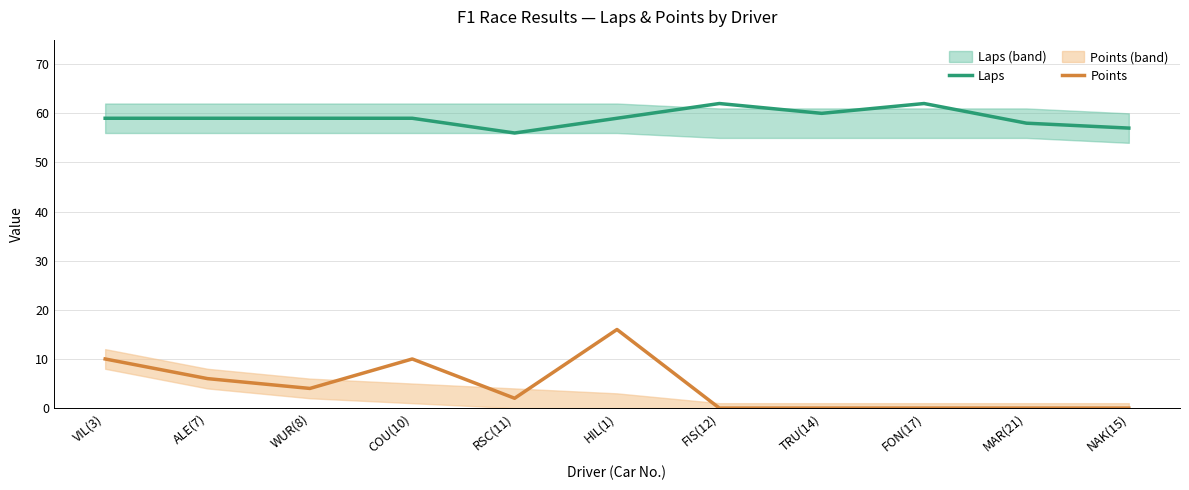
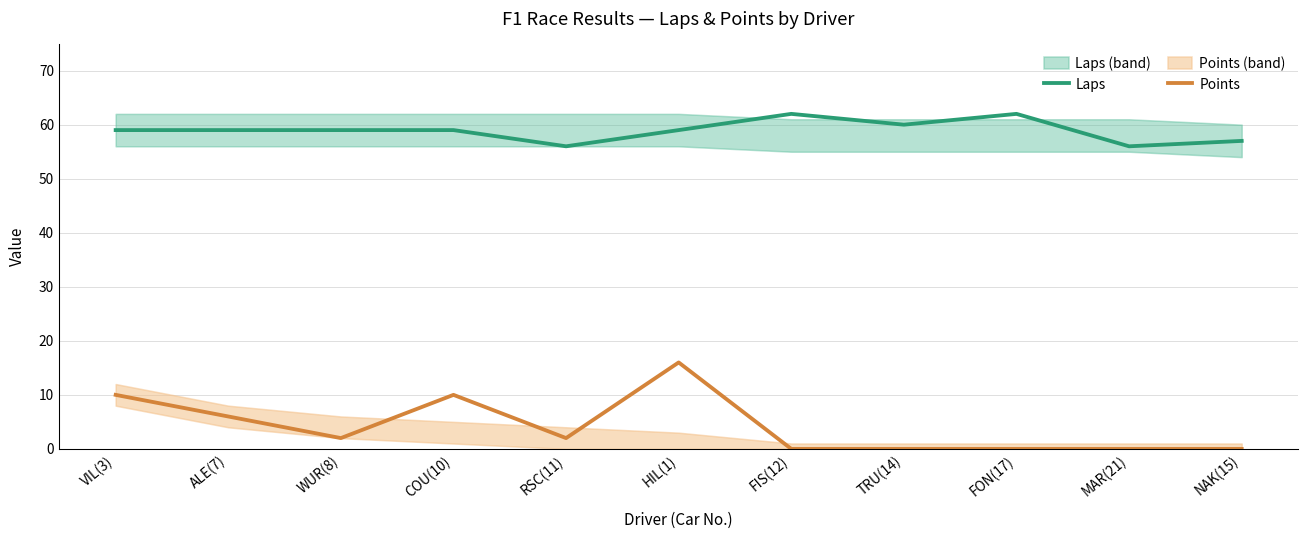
  {
    "Laps": {
      "VIL(3)": 59,
      "ALE(7)": 59,
      "WUR(8)": 59,
      "COU(10)": 59,
      "RSC(11)": 56,
      "HIL(1)": 59,
      "FIS(12)": 62,
      "TRU(14)": 60,
      "FON(17)": 62,
-     "MAR(21)": 58,
+     "MAR(21)": 56,
      "NAK(15)": 57
    },
    "Points": {
      "VIL(3)": 10,
      "ALE(7)": 6,
-     "WUR(8)": 4,
+     "WUR(8)": 2,
      "COU(10)": 10,
      "RSC(11)": 2,
      "HIL(1)": 16,
      "FIS(12)": 0,
      "TRU(14)": 0,
      "FON(17)": 0,
      "MAR(21)": 0,
      "NAK(15)": 0
    }
  }
